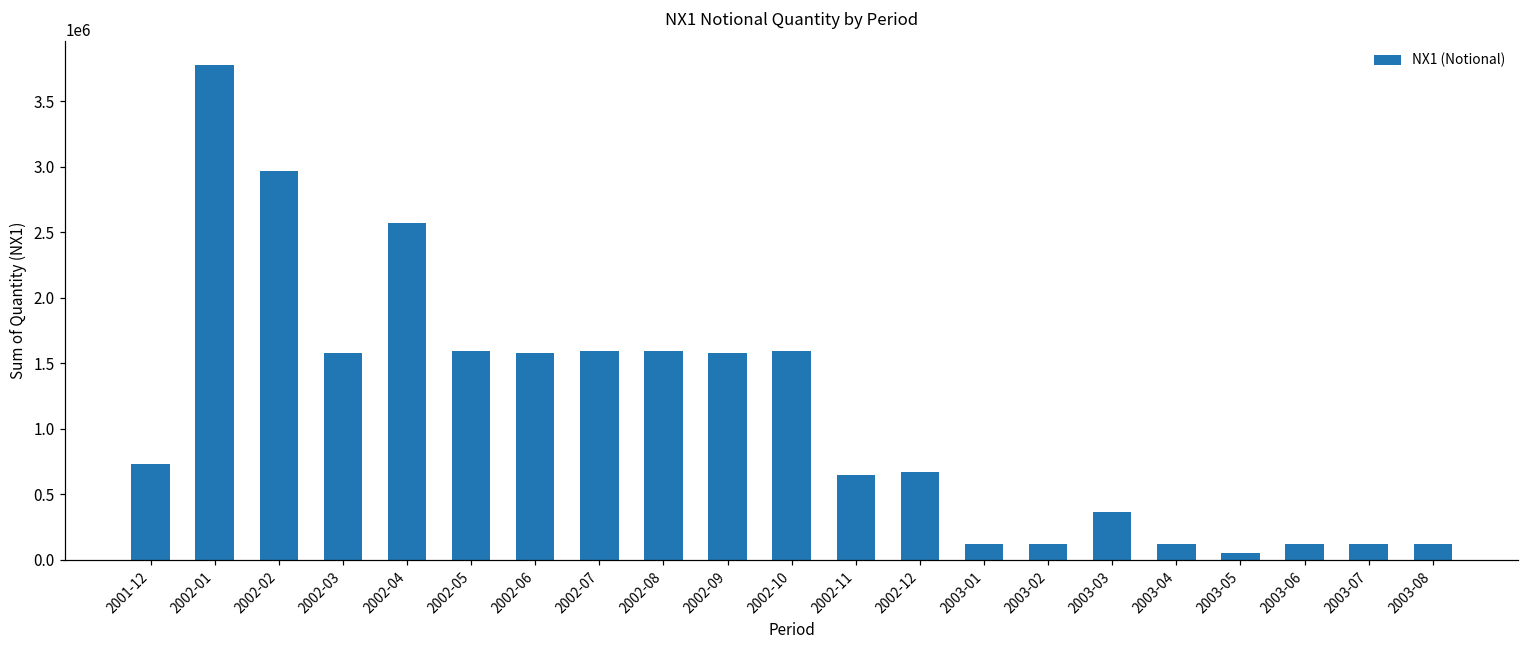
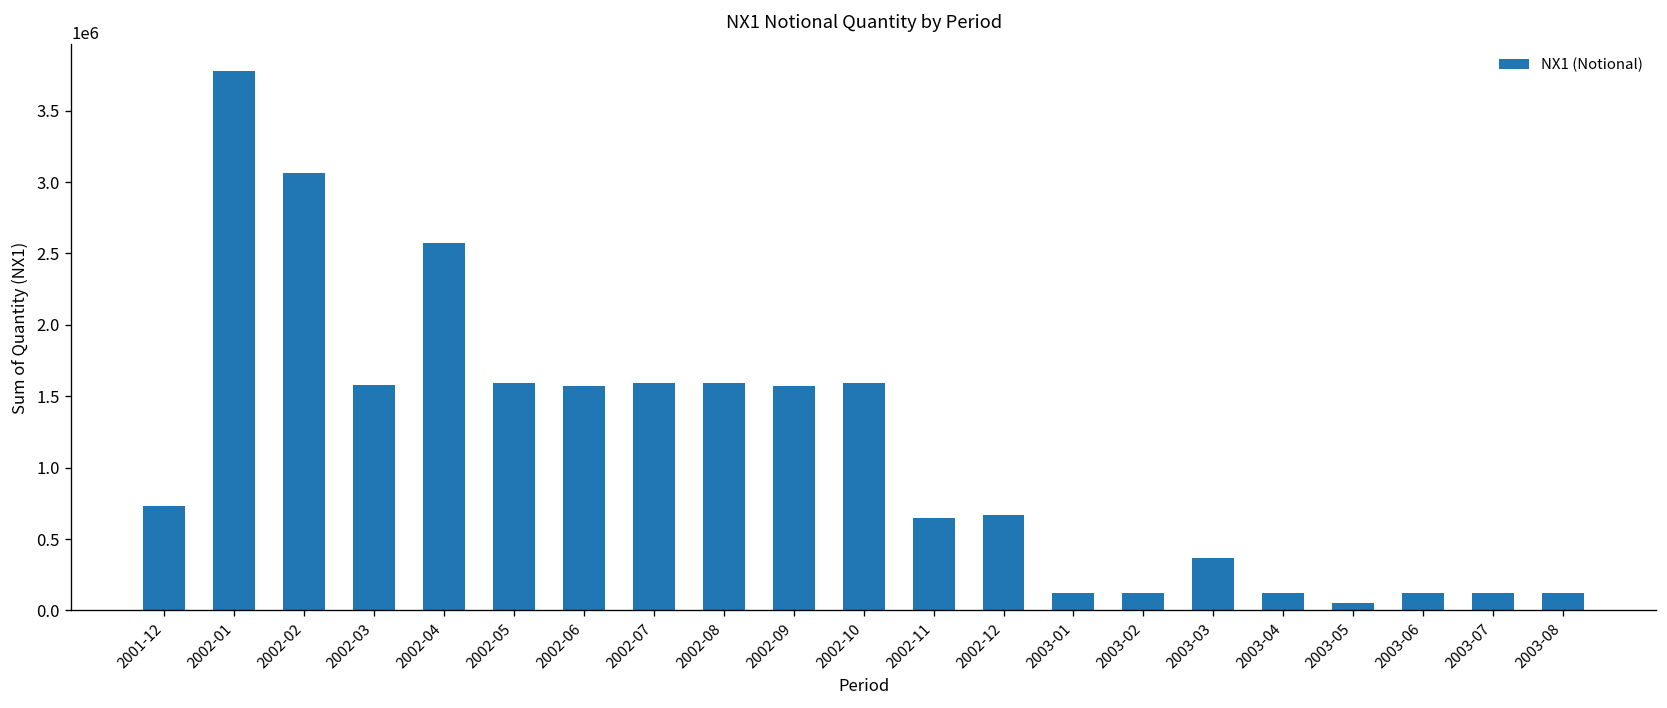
  {
    "2001-12": 730000,
    "2002-01": 3780000,
-   "2002-02": 2970000,
+   "2002-02": 3070000,
    "2002-03": 1580000,
    "2002-04": 2580000,
    "2002-05": 1590000,
    "2002-06": 1580000,
    "2002-07": 1590000,
    "2002-08": 1590000,
    "2002-09": 1580000,
    "2002-10": 1590000,
    "2002-11": 650000,
    "2002-12": 670000,
    "2003-01": 120000,
    "2003-02": 120000,
    "2003-03": 370000,
    "2003-04": 120000,
    "2003-05": 50000,
    "2003-06": 120000,
    "2003-07": 120000,
    "2003-08": 120000
  }
